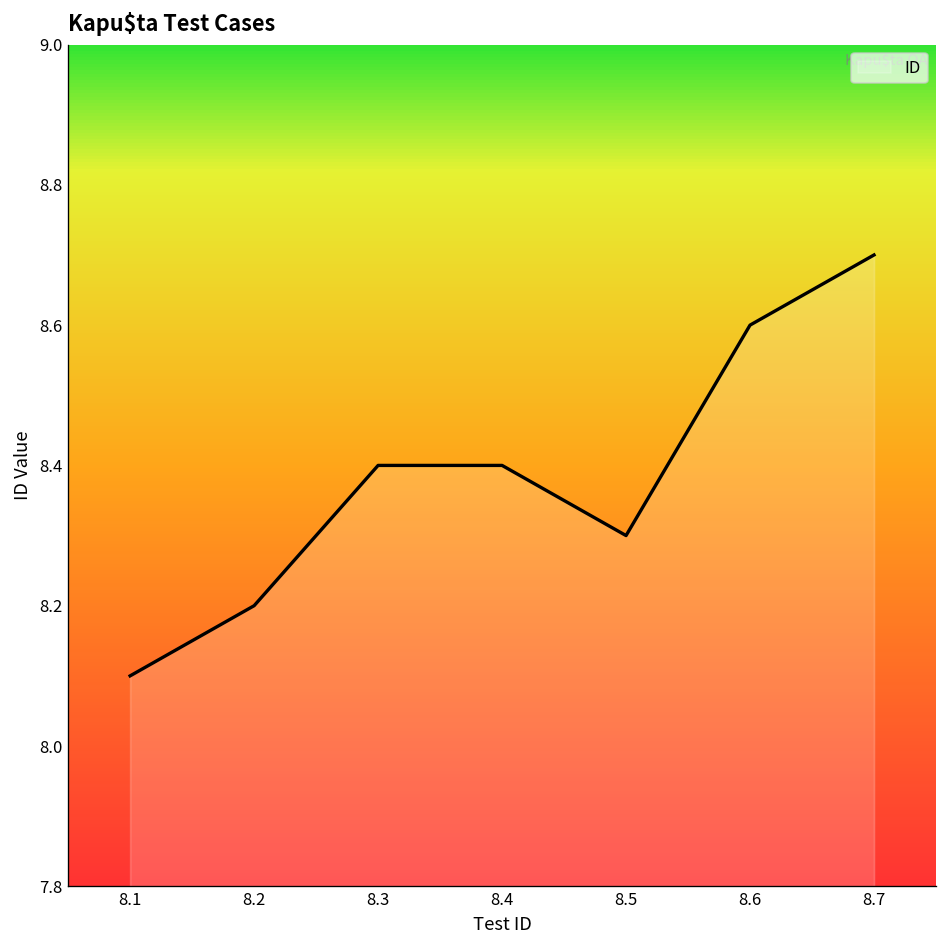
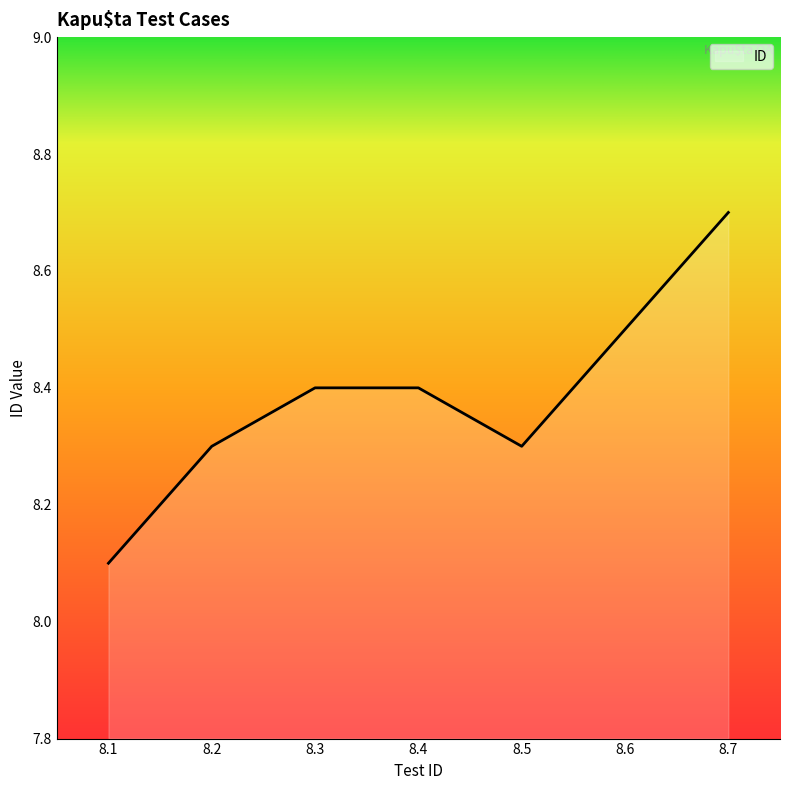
  {
    "8.1": 8.1,
-   "8.2": 8.2,
+   "8.2": 8.3,
    "8.3": 8.4,
    "8.4": 8.4,
    "8.5": 8.3,
-   "8.6": 8.6,
+   "8.6": 8.5,
    "8.7": 8.7
  }
